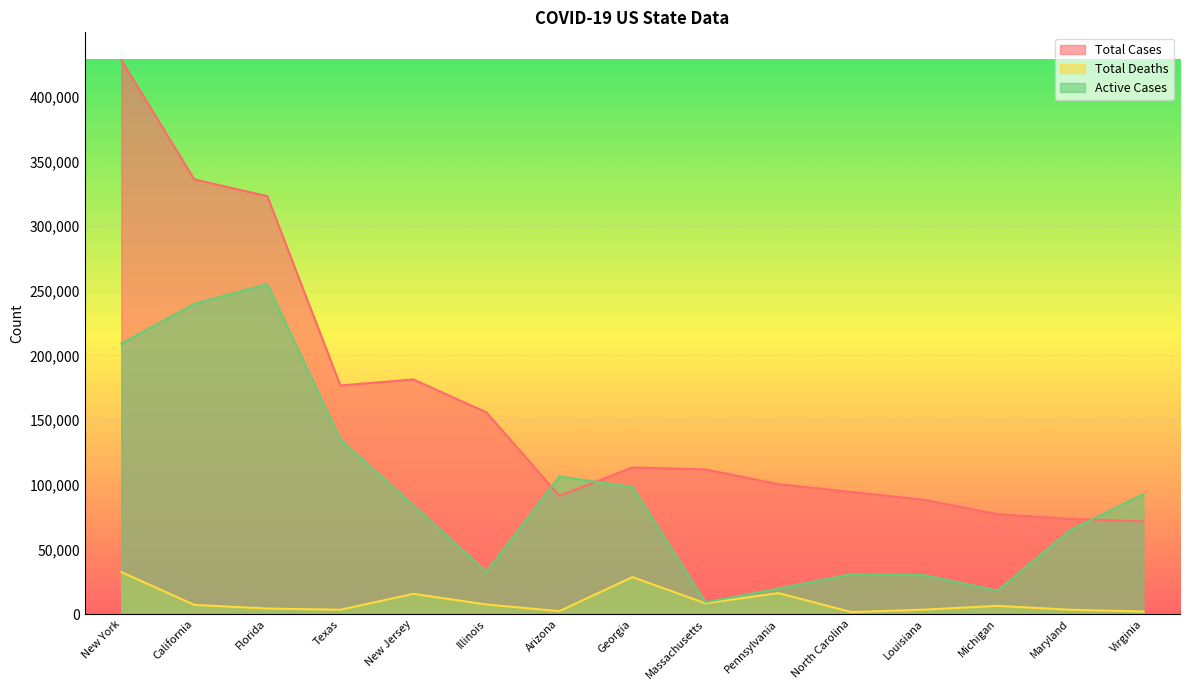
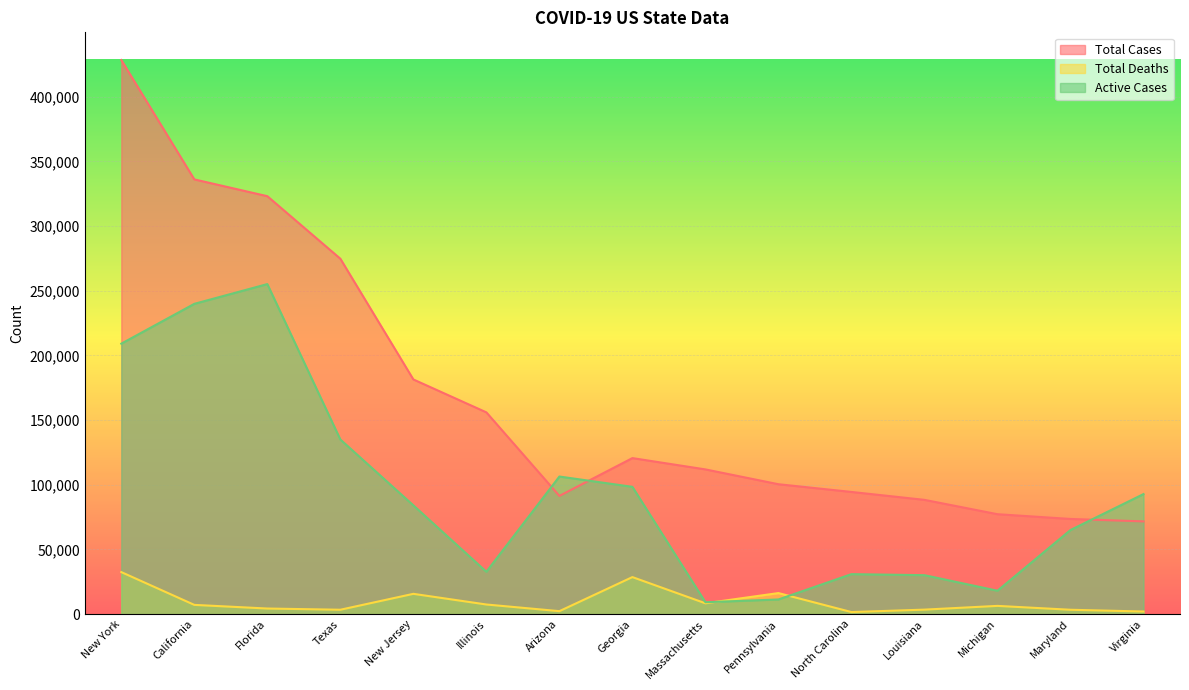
  {
    "Total Cases": {
      "New York": "428,000",
      "California": "336,000",
      "Florida": "323,000",
-     "Texas": "177,000",
+     "Texas": "275,000",
      "New Jersey": "181,000",
      "Illinois": "156,000",
      "Arizona": "91,000",
-     "Georgia": "113,000",
+     "Georgia": "121,000",
      "Massachusetts": "112,000",
      "Pennsylvania": "100,000",
      "North Carolina": "94,000",
      "Louisiana": "88,000",
      "Michigan": "77,000",
      "Maryland": "74,000",
      "Virginia": "72,000"
    },
    "Total Deaths": {
      "New York": "32,000",
      "California": "7,000",
      "Florida": "4,000",
      "Texas": "3,000",
      "New Jersey": "16,000",
      "Illinois": "7,000",
      "Arizona": "2,000",
      "Georgia": "29,000",
      "Pennsylvania": "16,000",
      "North Carolina": "2,000",
      "Louisiana": "3,000",
      "Michigan": "6,000",
      "Maryland": "3,000",
      "Virginia": "2,000"
    },
    "Active Cases": {
      "New York": "209,000",
      "California": "240,000",
      "Florida": "255,000",
      "Texas": "135,000",
      "New Jersey": "84,000",
      "Illinois": "33,000",
      "Arizona": "106,000",
      "Georgia": "98,000",
-     "Pennsylvania": "20,000",
+     "Pennsylvania": "11,000",
      "North Carolina": "31,000",
      "Louisiana": "30,000",
      "Michigan": "18,000",
      "Maryland": "65,000",
      "Virginia": "93,000"
    }
  }
